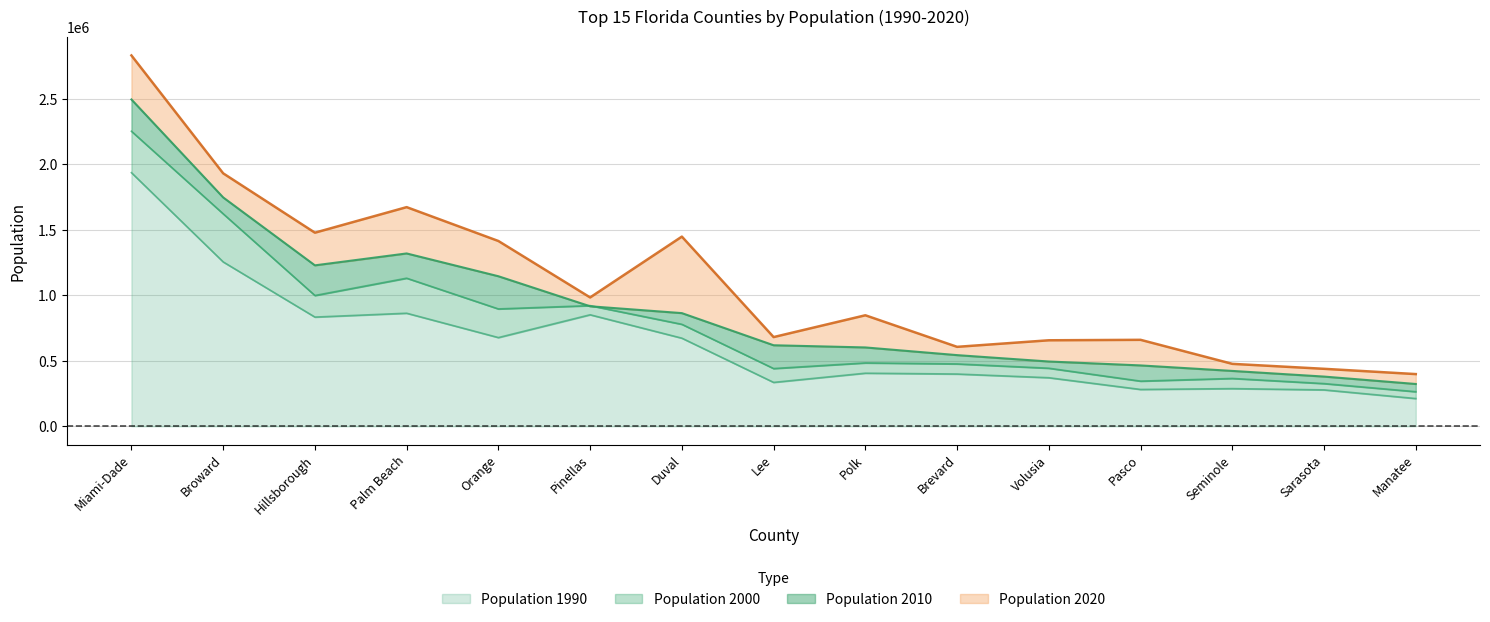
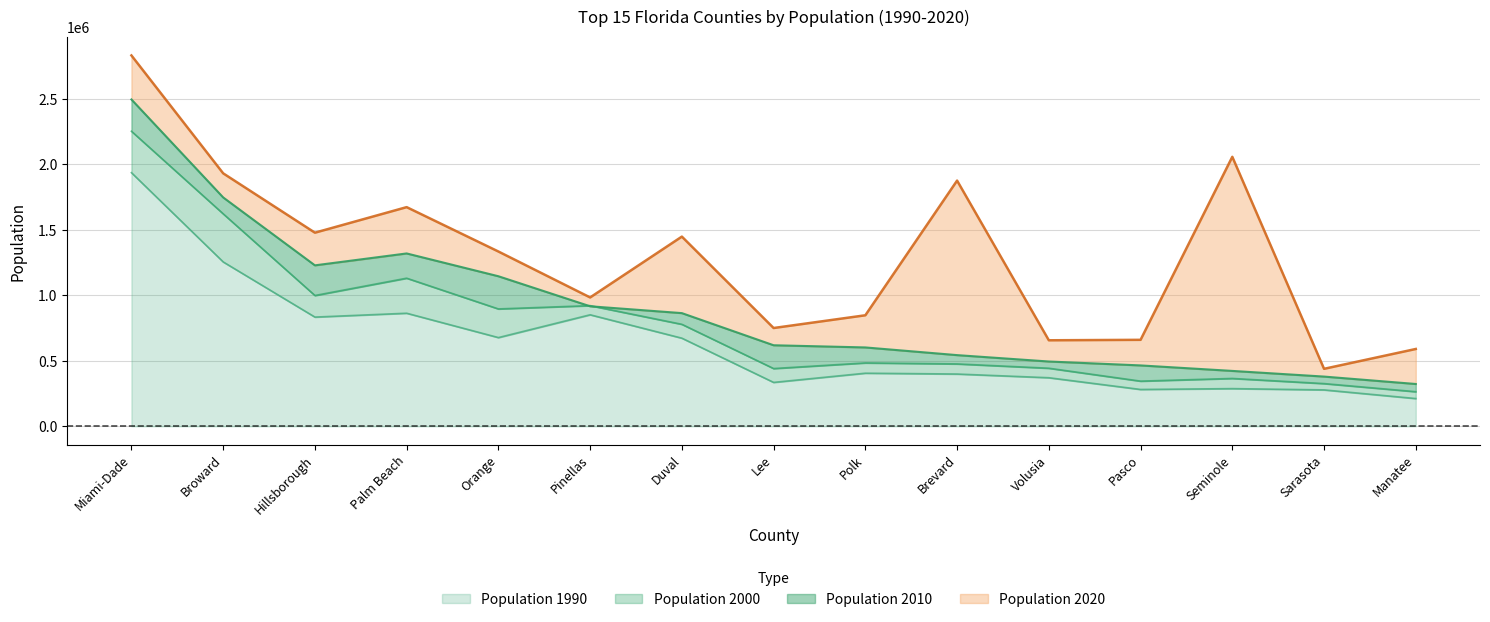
  {
    "Population 2020": {
      "Miami-Dade": 2830000,
      "Broward": 1930000,
      "Hillsborough": 1480000,
      "Palm Beach": 1670000,
-     "Orange": 1420000,
+     "Orange": 1330000,
      "Pinellas": 980000,
      "Duval": 1450000,
-     "Lee": 680000,
+     "Lee": 750000,
      "Polk": 850000,
-     "Brevard": 610000,
+     "Brevard": 1880000,
      "Volusia": 660000,
      "Pasco": 660000,
-     "Seminole": 480000,
+     "Seminole": 2060000,
      "Sarasota": 440000,
-     "Manatee": 400000
+     "Manatee": 590000
    }
  }
